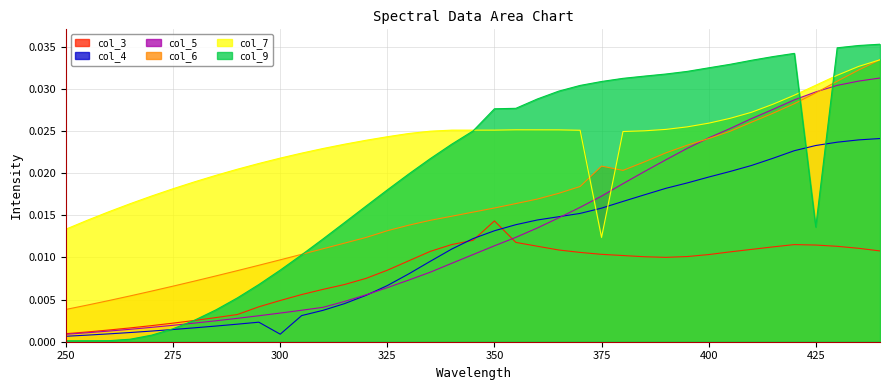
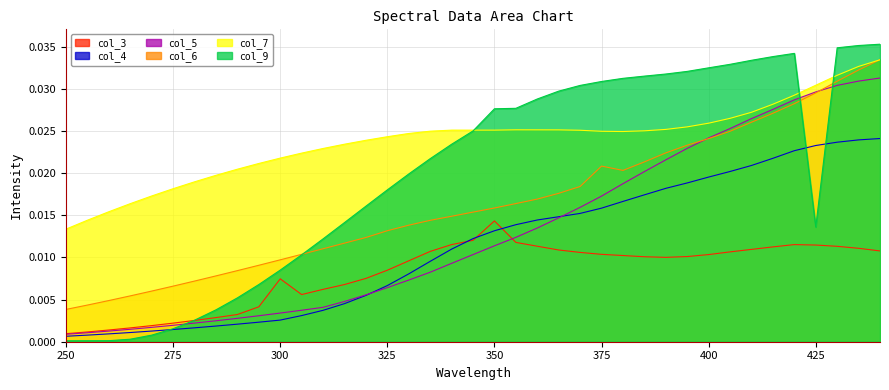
  {
    "col_3": {
-     "300": 0.005,
+     "300": 0.007,
      "325": 0.008,
      "350": 0.014,
      "375": 0.010,
      "400": 0.010,
      "425": 0.011
    },
    "col_4": {
-     "300": 0.001,
+     "300": 0.003,
      "350": 0.013,
      "375": 0.016,
      "400": 0.020,
      "425": 0.023
    },
    "col_5": {
      "300": 0.003,
      "350": 0.011,
      "375": 0.017
    },
    "col_6": {
      "250": 0.004,
      "275": 0.007,
      "300": 0.010,
      "325": 0.013,
      "350": 0.016,
      "375": 0.021
    },
    "col_7": {
      "250": 0.013,
      "275": 0.018,
      "300": 0.022,
      "325": 0.024,
      "350": 0.025,
-     "375": 0.012,
+     "375": 0.025,
      "400": 0.026,
      "425": 0.030
    },
    "col_9": {
      "250": 0.000,
      "300": 0.008,
      "325": 0.018,
      "350": 0.028,
      "375": 0.031,
      "400": 0.032,
      "425": 0.014
    }
  }
